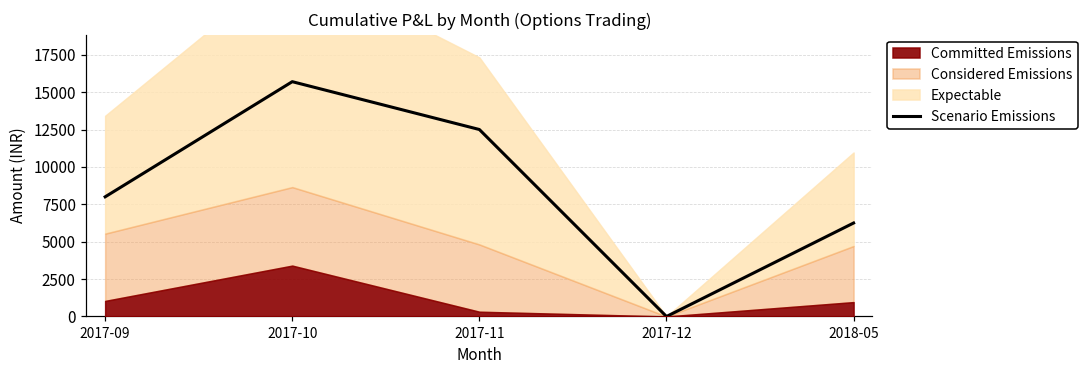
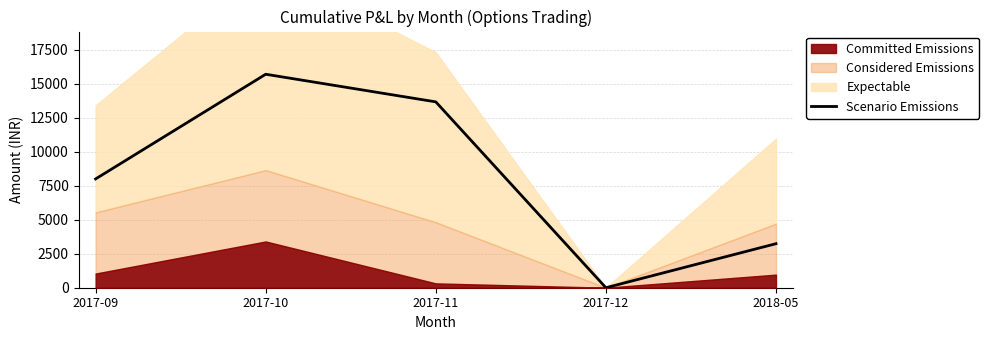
  {
    "Scenario Emissions": {
      "2017-09": 8000,
      "2017-10": 15700,
-     "2017-11": 12500,
-     "2018-05": 6300
+     "2017-11": 13700,
+     "2018-05": 3200
    },
    "Committed Emissions": {
      "2017-09": 1000,
      "2017-10": 3400,
      "2017-11": 300,
      "2018-05": 1000
    }
  }
